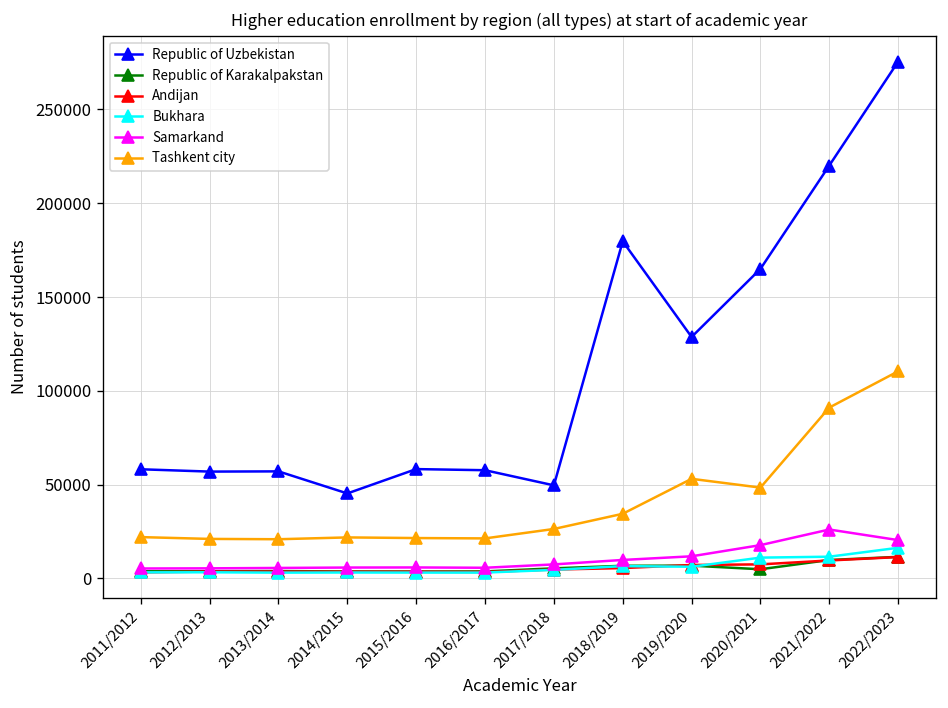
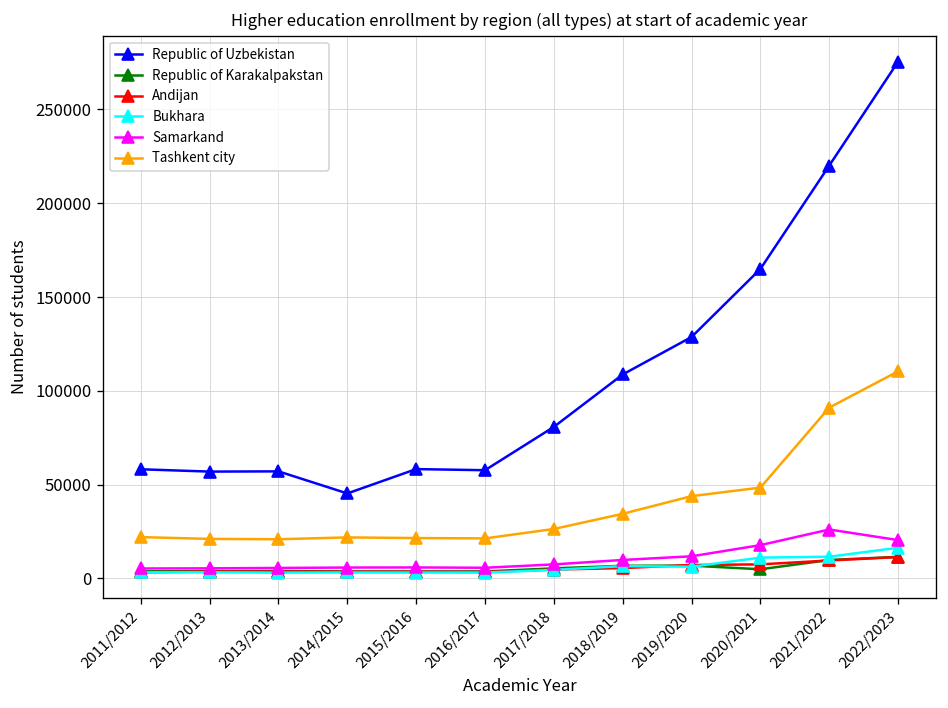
  {
    "Republic of Uzbekistan": {
      "2011/2012": 58000,
      "2012/2013": 57000,
      "2013/2014": 57000,
      "2014/2015": 45000,
      "2015/2016": 58000,
      "2016/2017": 58000,
-     "2017/2018": 50000,
-     "2018/2019": 180000,
+     "2017/2018": 81000,
+     "2018/2019": 109000,
      "2019/2020": 129000,
      "2020/2021": 165000,
      "2021/2022": 220000,
      "2022/2023": 275000
    },
    "Republic of Karakalpakstan": {
      "2020/2021": 5000
    },
    "Andijan": {
      "2020/2021": 8000
    },
    "Bukhara": {
      "2020/2021": 11000,
      "2021/2022": 12000,
      "2022/2023": 16000
    },
    "Samarkand": {
      "2013/2014": 6000,
      "2014/2015": 6000,
      "2015/2016": 6000,
      "2016/2017": 6000,
      "2017/2018": 7000,
      "2018/2019": 10000,
      "2019/2020": 12000,
      "2020/2021": 18000,
      "2021/2022": 26000,
      "2022/2023": 20000
    },
    "Tashkent city": {
      "2011/2012": 22000,
      "2012/2013": 21000,
      "2013/2014": 21000,
      "2014/2015": 22000,
      "2015/2016": 22000,
      "2016/2017": 21000,
      "2017/2018": 26000,
      "2018/2019": 34000,
-     "2019/2020": 53000,
+     "2019/2020": 44000,
      "2020/2021": 48000,
      "2021/2022": 91000,
      "2022/2023": 110000
    }
  }
